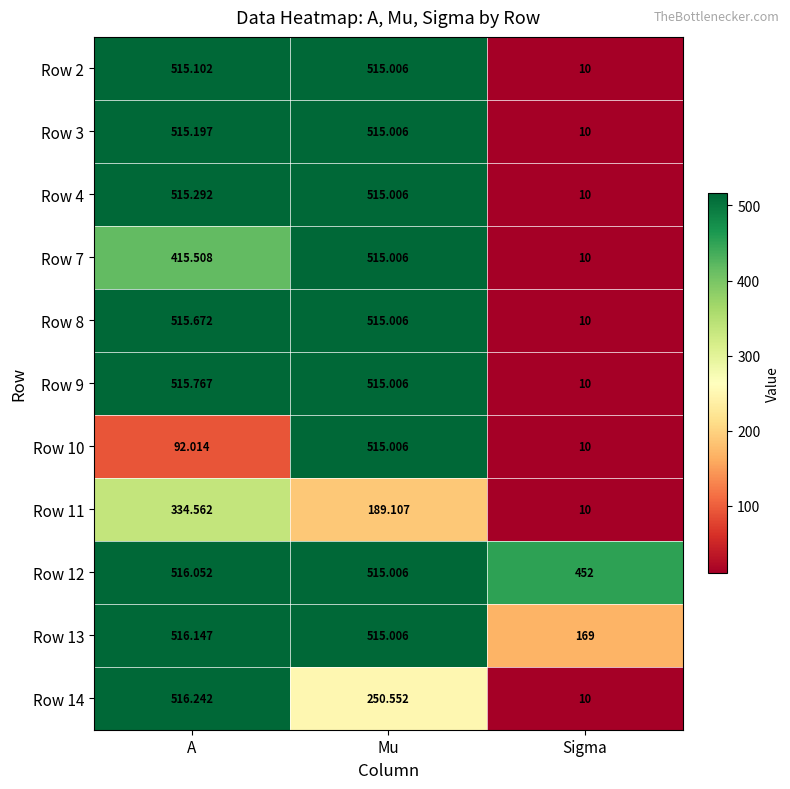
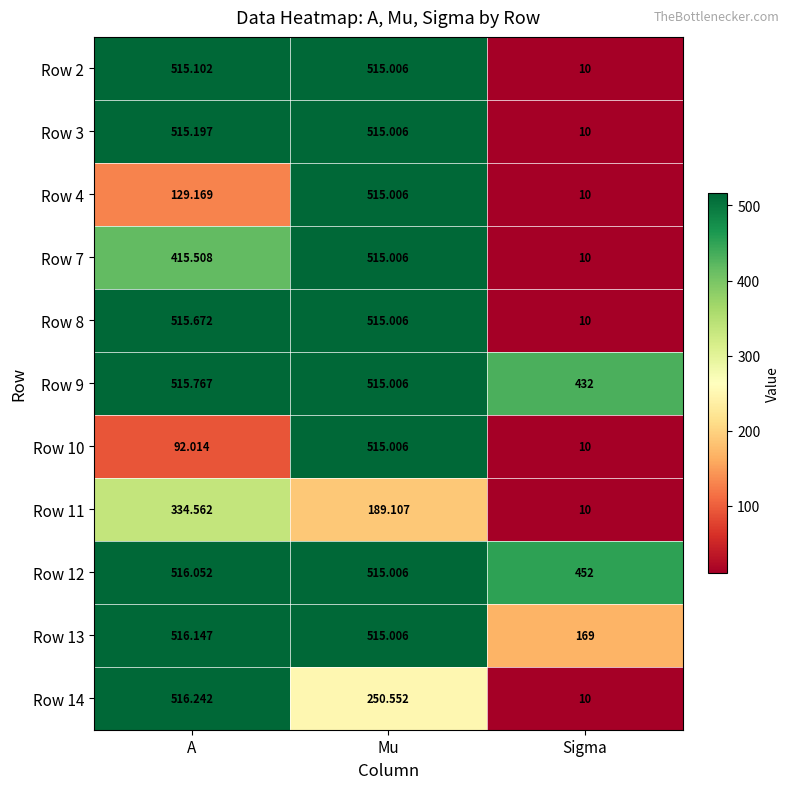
  {
    "Row 2": {
      "A": 515.102,
      "Mu": 515.006,
      "Sigma": 10
    },
    "Row 3": {
      "A": 515.197,
      "Mu": 515.006,
      "Sigma": 10
    },
    "Row 4": {
-     "A": 515.292,
+     "A": 129.169,
      "Mu": 515.006,
      "Sigma": 10
    },
    "Row 7": {
      "A": 415.508,
      "Mu": 515.006,
      "Sigma": 10
    },
    "Row 8": {
      "A": 515.672,
      "Mu": 515.006,
      "Sigma": 10
    },
    "Row 9": {
      "A": 515.767,
      "Mu": 515.006,
-     "Sigma": 10
+     "Sigma": 432
    },
    "Row 10": {
      "A": 92.014,
      "Mu": 515.006,
      "Sigma": 10
    },
    "Row 11": {
      "A": 334.562,
      "Mu": 189.107,
      "Sigma": 10
    },
    "Row 12": {
      "A": 516.052,
      "Mu": 515.006,
      "Sigma": 452
    },
    "Row 13": {
      "A": 516.147,
      "Mu": 515.006,
      "Sigma": 169
    },
    "Row 14": {
      "A": 516.242,
      "Mu": 250.552,
      "Sigma": 10
    }
  }
